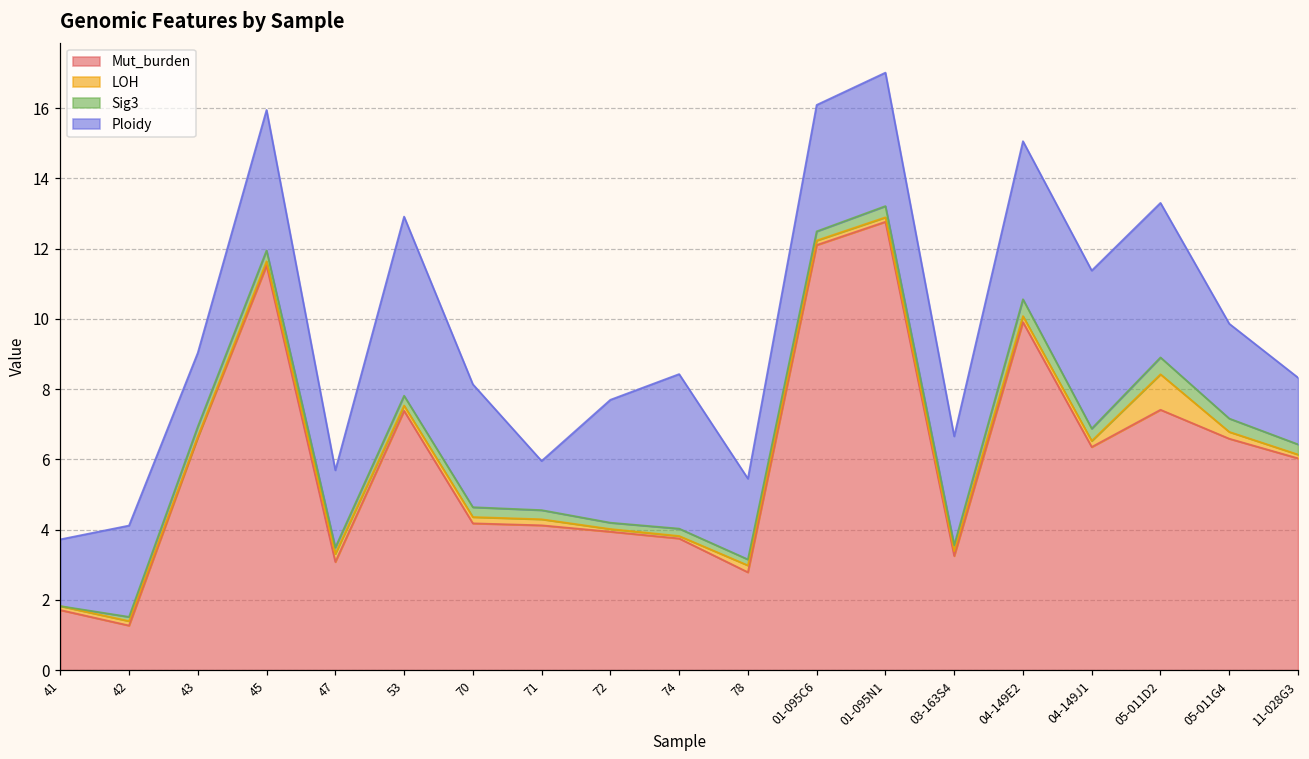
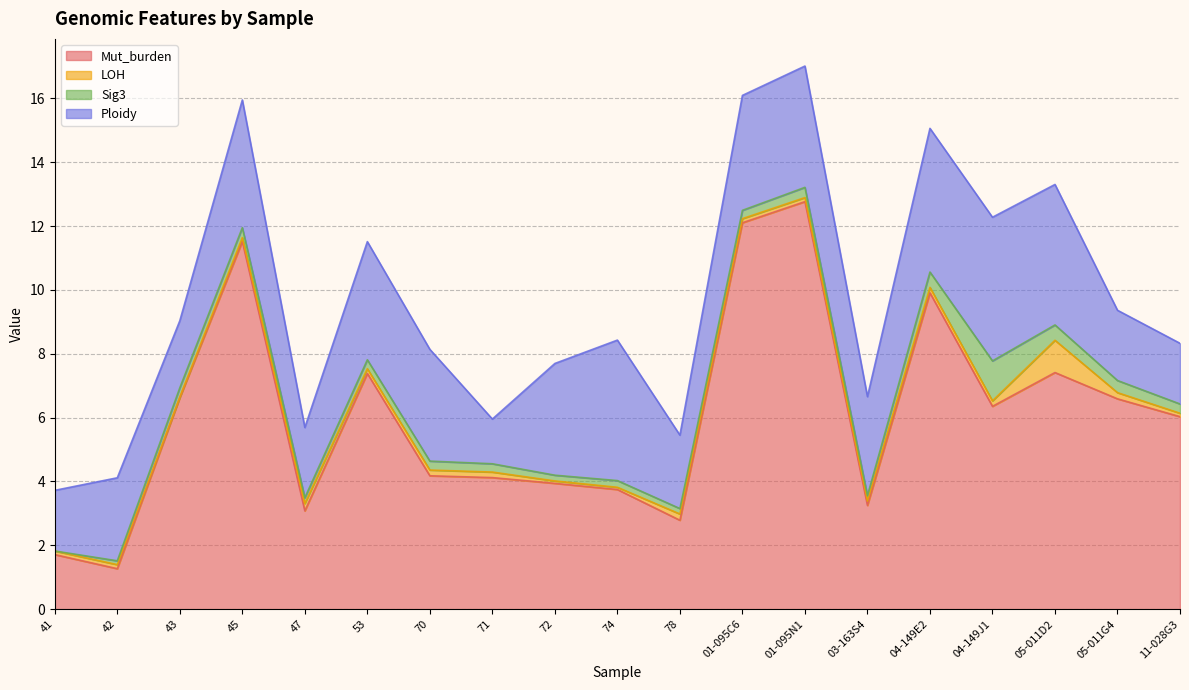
  {
    "Mut_burden": {
      "41": 1.7,
      "42": 1.3,
      "45": 11.5,
      "47": 3.1,
      "53": 7.4,
      "70": 4.2,
      "71": 4.1,
      "78": 2.8,
      "01-095C6": 12.1,
      "01-095N1": 12.8,
      "03-163S4": 3.3,
      "04-149E2": 9.9,
      "04-149J1": 6.4,
      "05-011D2": 7.4,
      "05-011G4": 6.6,
      "11-028G3": 6.0
    },
    "LOH": {
      "42": 0.1,
      "45": 0.1,
      "47": 0.2,
      "53": 0.2,
      "70": 0.2,
      "71": 0.2,
      "78": 0.2,
      "01-095C6": 0.1,
      "01-095N1": 0.1,
      "03-163S4": 0.1,
      "04-149E2": 0.2,
      "04-149J1": 0.2,
      "05-011D2": 1.0,
      "05-011G4": 0.2,
      "11-028G3": 0.1
    },
    "Sig3": {
      "42": 0.1,
      "43": 0.3,
      "45": 0.3,
      "47": 0.2,
      "53": 0.3,
      "70": 0.3,
      "71": 0.3,
      "72": 0.2,
      "74": 0.2,
      "78": 0.2,
      "01-095C6": 0.3,
      "01-095N1": 0.3,
      "03-163S4": 0.2,
      "04-149E2": 0.5,
-     "04-149J1": 0.3,
+     "04-149J1": 1.3,
      "05-011D2": 0.5,
      "05-011G4": 0.4,
      "11-028G3": 0.3
    },
    "Ploidy": {
      "41": 1.9,
      "42": 2.6,
      "43": 2.1,
      "45": 4.0,
      "47": 2.2,
-     "53": 5.1,
+     "53": 3.7,
      "70": 3.5,
      "71": 1.4,
      "72": 3.5,
      "74": 4.4,
      "78": 2.3,
      "01-095C6": 3.6,
      "01-095N1": 3.8,
      "03-163S4": 3.1,
      "04-149E2": 4.5,
      "04-149J1": 4.5,
      "05-011D2": 4.4,
-     "05-011G4": 2.7,
+     "05-011G4": 2.2,
      "11-028G3": 1.9
    }
  }
